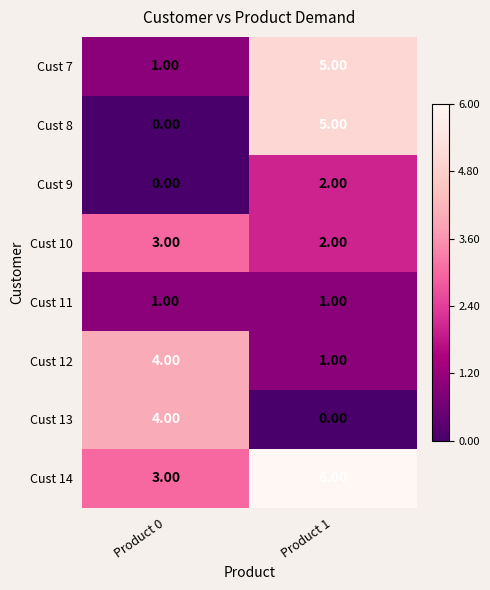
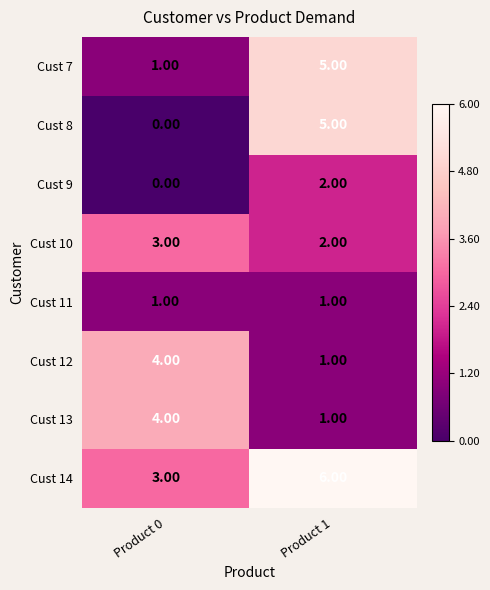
  {
    "Cust 7": {
      "Product 0": 1.00
    },
    "Cust 8": {
      "Product 0": 0.00
    },
    "Cust 9": {
      "Product 0": 0.00,
      "Product 1": 2.00
    },
    "Cust 10": {
      "Product 0": 3.00,
      "Product 1": 2.00
    },
    "Cust 11": {
      "Product 0": 1.00,
      "Product 1": 1.00
    },
    "Cust 12": {
      "Product 0": 4.00,
      "Product 1": 1.00
    },
    "Cust 13": {
      "Product 0": 4.00,
-     "Product 1": 0.00
+     "Product 1": 1.00
    },
    "Cust 14": {
      "Product 0": 3.00
    }
  }
